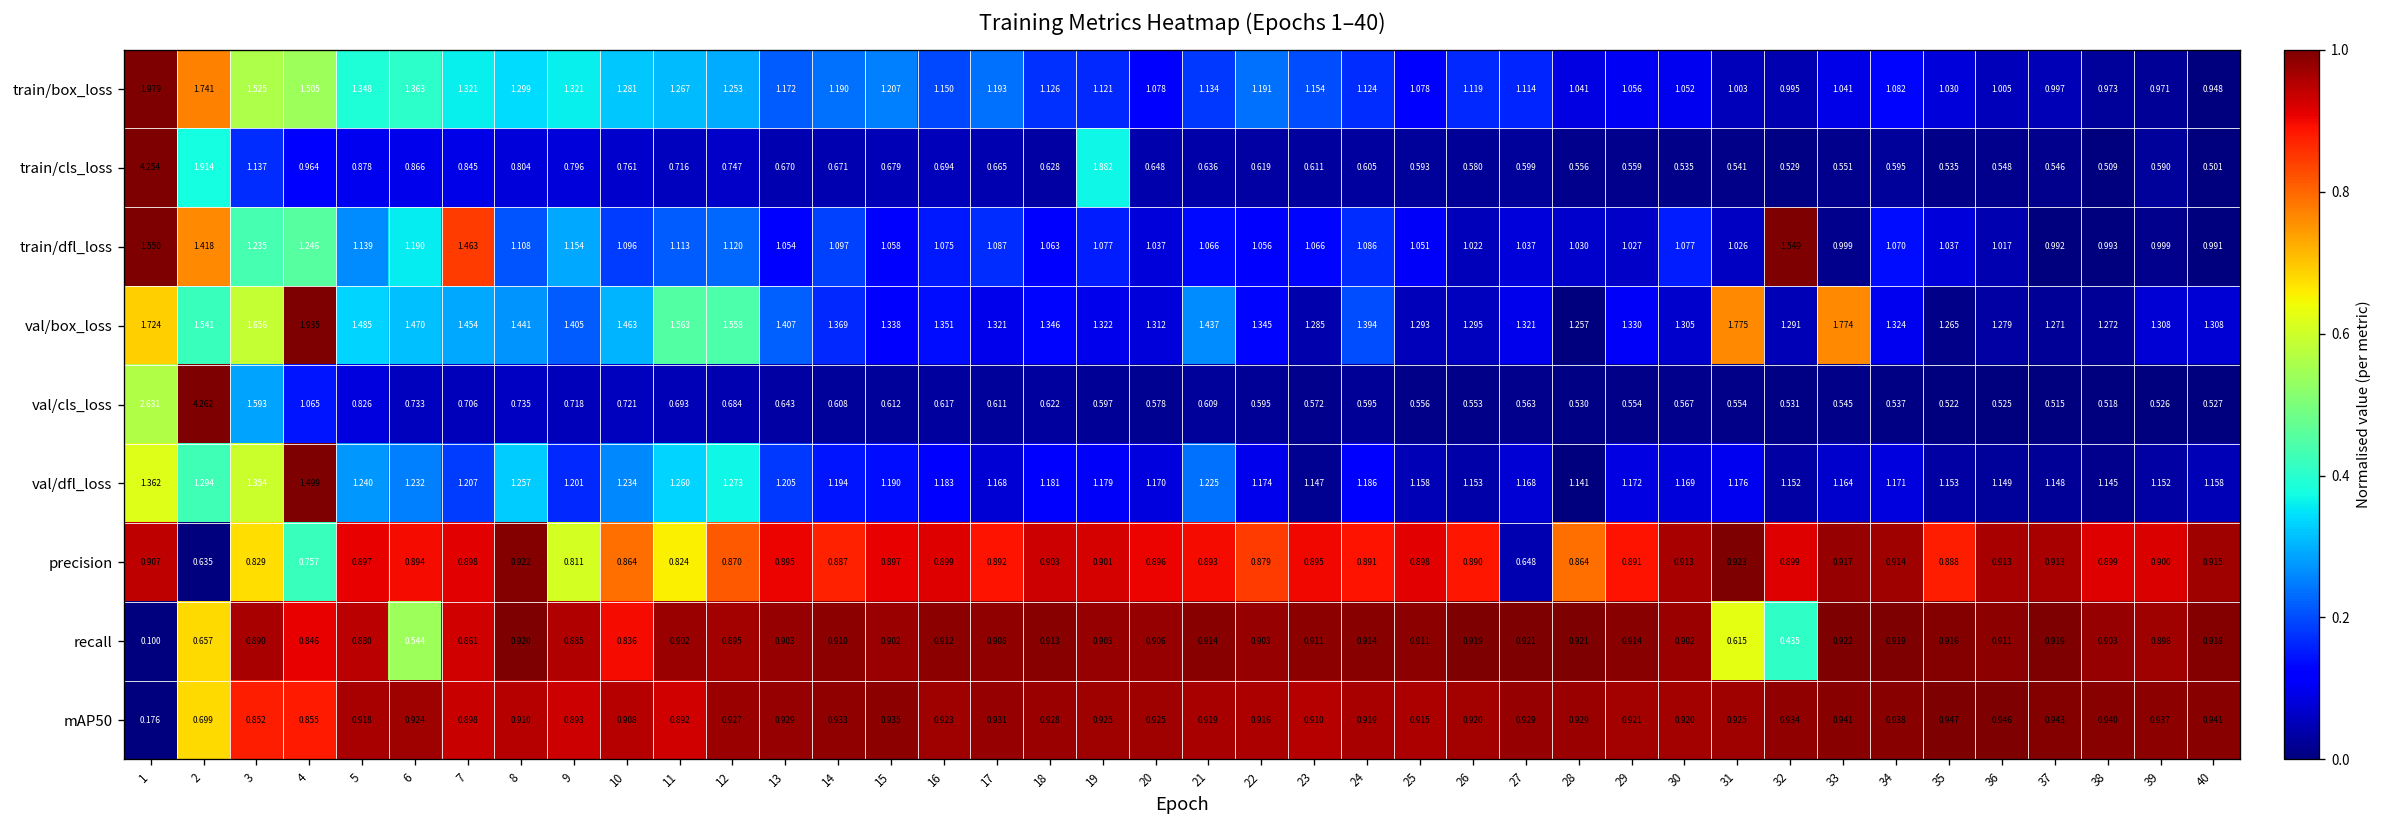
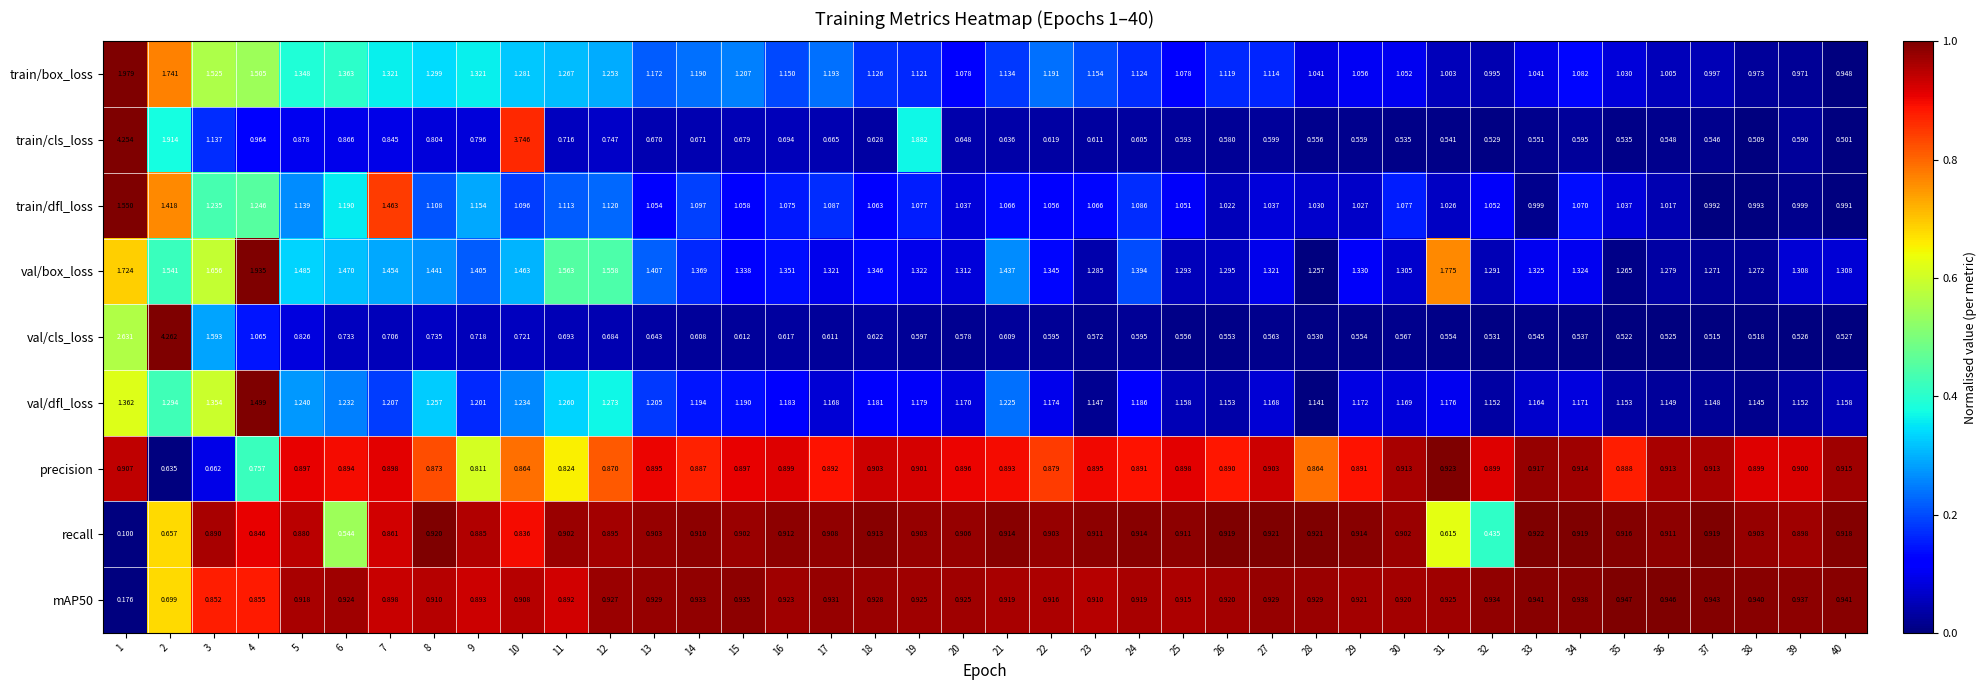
  {
    "train/cls_loss": {
      "1": 4.254,
      "2": 1.914,
      "3": 1.137,
      "4": 0.964,
      "5": 0.878,
      "6": 0.866,
      "7": 0.845,
      "8": 0.804,
      "9": 0.796,
-     "10": 0.761,
+     "10": 3.746,
      "11": 0.716,
      "12": 0.747,
      "13": 0.670,
      "14": 0.671,
      "15": 0.679,
      "16": 0.694,
      "17": 0.665,
      "18": 0.628,
      "19": 1.882,
      "20": 0.648,
      "21": 0.636,
      "22": 0.619,
      "23": 0.611,
      "24": 0.605,
      "25": 0.593,
      "26": 0.580,
      "27": 0.599,
      "28": 0.556,
      "29": 0.559,
      "30": 0.535,
      "31": 0.541,
      "32": 0.529,
      "33": 0.551,
      "34": 0.595,
      "35": 0.535,
      "36": 0.548,
      "37": 0.546,
      "38": 0.509,
      "39": 0.590,
      "40": 0.501
    },
    "train/dfl_loss": {
      "1": 1.550,
      "2": 1.418,
      "3": 1.235,
      "4": 1.246,
      "5": 1.139,
      "6": 1.190,
      "7": 1.463,
      "8": 1.108,
      "9": 1.154,
      "10": 1.096,
      "11": 1.113,
      "12": 1.120,
      "13": 1.054,
      "14": 1.097,
      "15": 1.058,
      "16": 1.075,
      "17": 1.087,
      "18": 1.063,
      "19": 1.077,
      "20": 1.037,
      "21": 1.066,
      "22": 1.056,
      "23": 1.066,
      "24": 1.086,
      "25": 1.051,
      "26": 1.022,
      "27": 1.037,
      "28": 1.030,
      "29": 1.027,
      "30": 1.077,
      "31": 1.026,
-     "32": 1.549,
+     "32": 1.052,
      "33": 0.999,
      "34": 1.070,
      "35": 1.037,
      "36": 1.017,
      "37": 0.992,
      "38": 0.993,
      "39": 0.999,
      "40": 0.991
    },
    "val/box_loss": {
      "1": 1.724,
      "2": 1.541,
      "3": 1.656,
      "4": 1.935,
      "5": 1.485,
      "6": 1.470,
      "7": 1.454,
      "8": 1.441,
      "9": 1.405,
      "10": 1.463,
      "11": 1.563,
      "12": 1.558,
      "13": 1.407,
      "14": 1.369,
      "15": 1.338,
      "16": 1.351,
      "17": 1.321,
      "18": 1.346,
      "19": 1.322,
      "20": 1.312,
      "21": 1.437,
      "22": 1.345,
      "23": 1.285,
      "24": 1.394,
      "25": 1.293,
      "26": 1.295,
      "27": 1.321,
      "28": 1.257,
      "29": 1.330,
      "30": 1.305,
      "31": 1.775,
      "32": 1.291,
-     "33": 1.774,
+     "33": 1.325,
      "34": 1.324,
      "35": 1.265,
      "36": 1.279,
      "37": 1.271,
      "38": 1.272,
      "39": 1.308,
      "40": 1.308
    },
    "precision": {
      "1": 0.907,
      "2": 0.635,
-     "3": 0.829,
+     "3": 0.662,
      "4": 0.757,
      "5": 0.897,
      "6": 0.894,
      "7": 0.898,
-     "8": 0.922,
+     "8": 0.873,
      "9": 0.811,
      "10": 0.864,
      "11": 0.824,
      "12": 0.870,
      "13": 0.895,
      "14": 0.887,
      "15": 0.897,
      "16": 0.899,
      "17": 0.892,
      "18": 0.903,
      "19": 0.901,
      "20": 0.896,
      "21": 0.893,
      "22": 0.879,
      "23": 0.895,
      "24": 0.891,
      "25": 0.898,
      "26": 0.890,
-     "27": 0.648,
+     "27": 0.903,
      "28": 0.864,
      "29": 0.891,
      "30": 0.913,
      "31": 0.923,
      "32": 0.899,
      "33": 0.917,
      "34": 0.914,
      "35": 0.888,
      "36": 0.913,
      "37": 0.913,
      "38": 0.899,
      "39": 0.900,
      "40": 0.915
    }
  }
